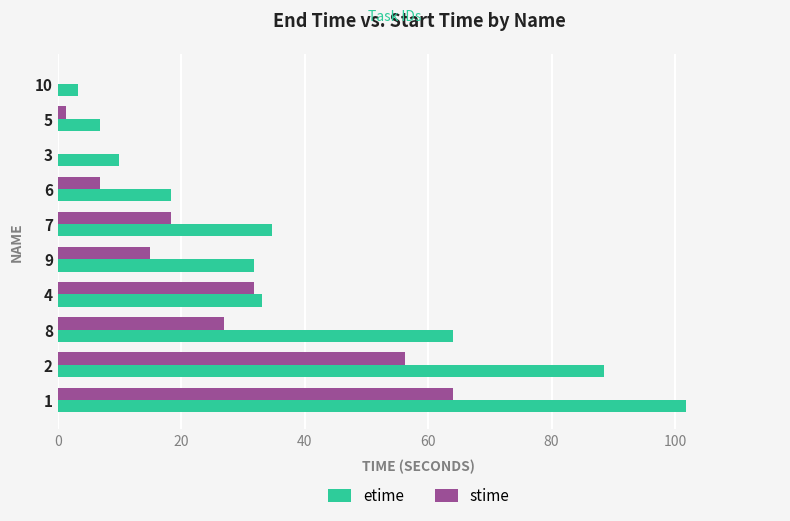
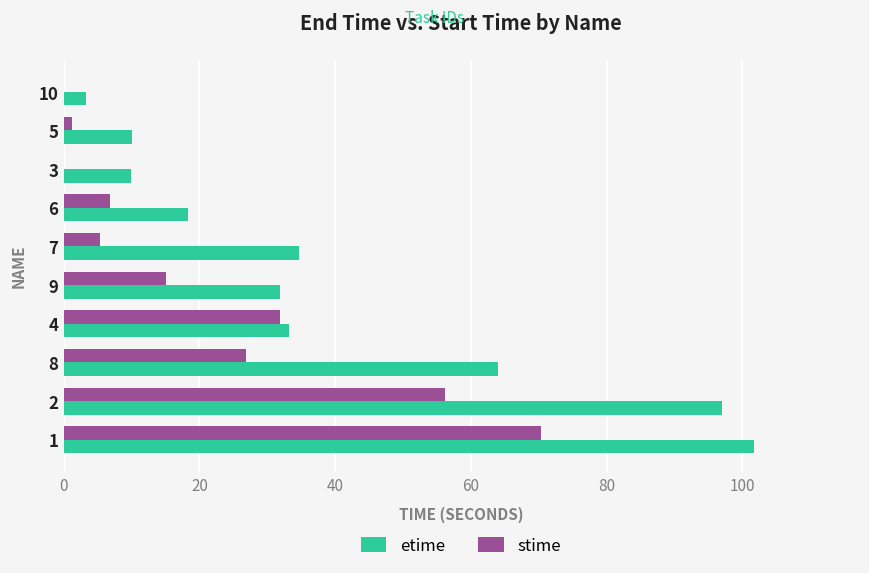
  {
    "etime": {
      "10": 3,
-     "5": 7,
+     "5": 10,
      "3": 10,
      "6": 18,
      "7": 35,
      "9": 32,
      "4": 33,
      "8": 64,
-     "2": 89,
+     "2": 97,
      "1": 102
    },
    "stime": {
      "10": 0,
      "5": 1,
      "3": 0,
      "6": 7,
-     "7": 18,
+     "7": 5,
      "9": 15,
      "4": 32,
      "8": 27,
      "2": 56,
-     "1": 64
+     "1": 70
    }
  }
